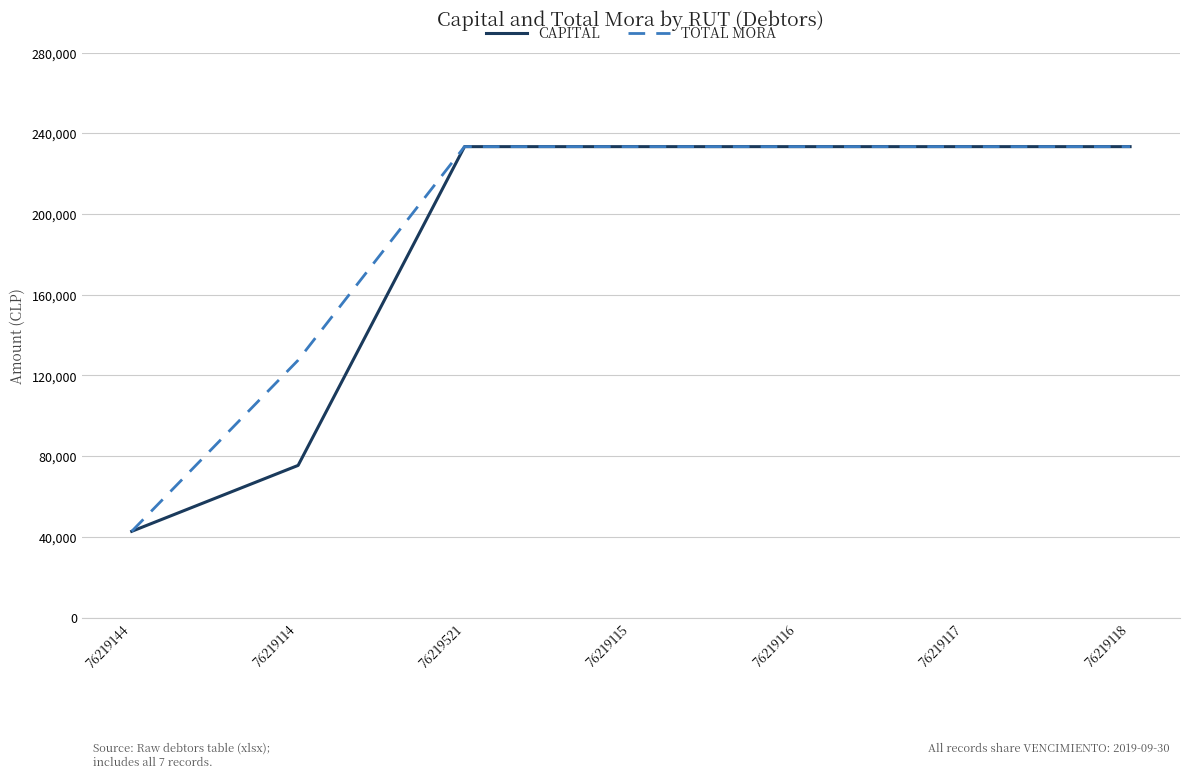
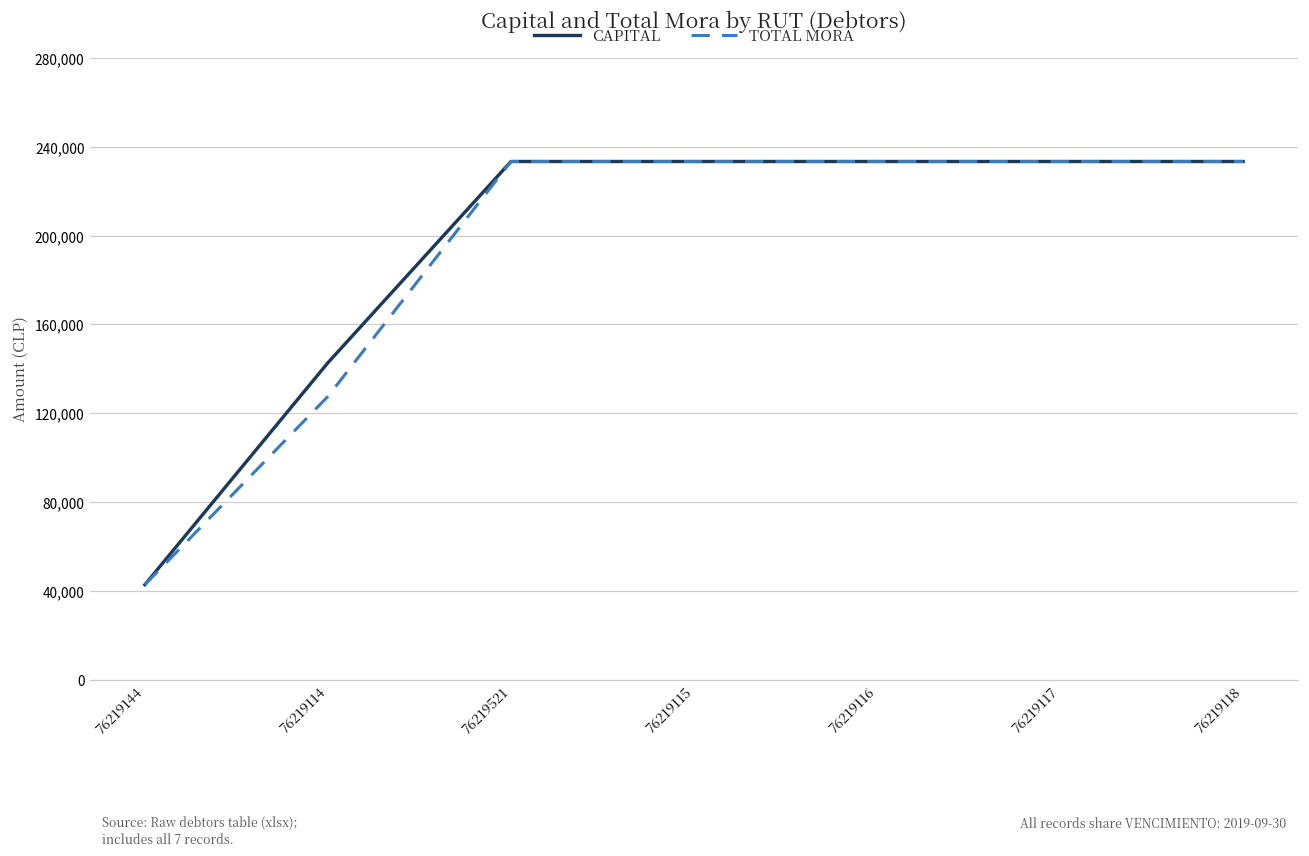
  {
    "CAPITAL": {
-     "76219114": "75,000"
+     "76219114": "143,000"
    },
    "TOTAL MORA": {
      "76219114": "128,000"
    }
  }
